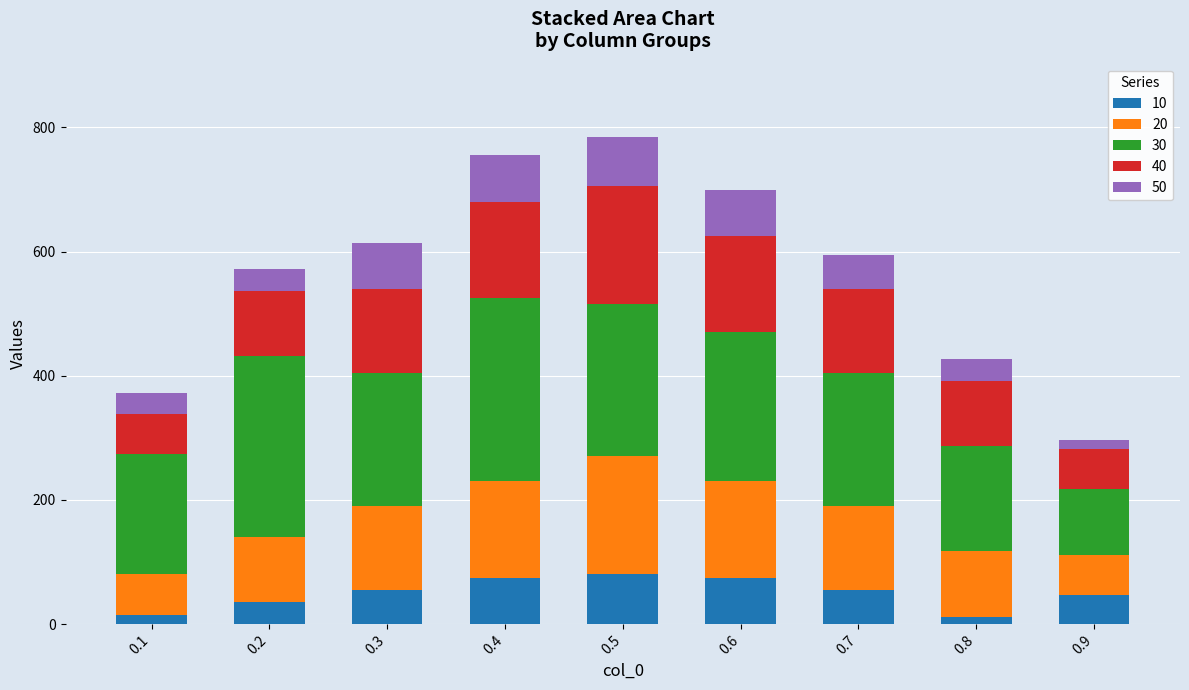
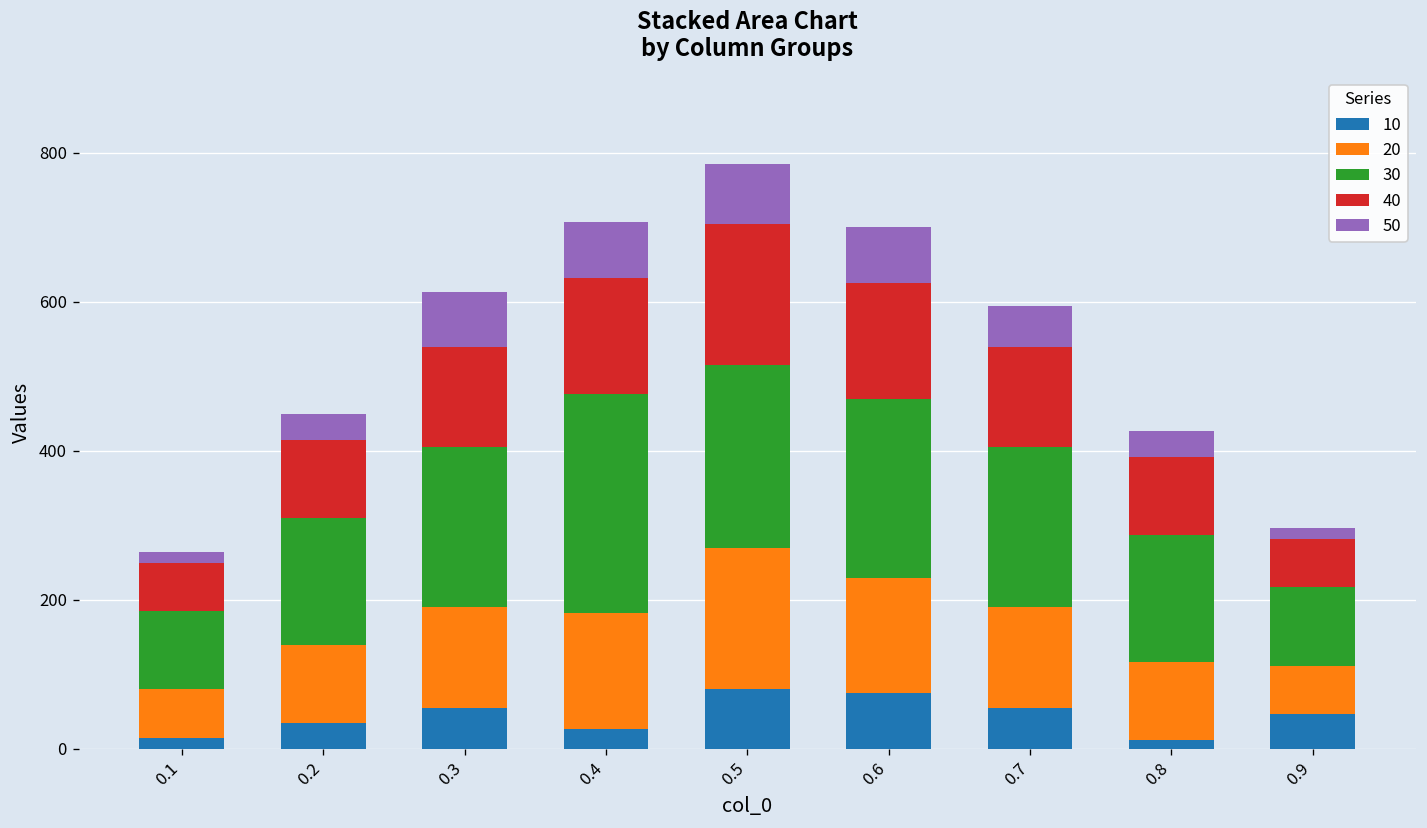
  {
    "10": {
      "0.1": 20,
      "0.2": 40,
      "0.3": 60,
-     "0.4": 80,
+     "0.4": 30,
      "0.5": 80,
      "0.6": 80,
      "0.7": 60,
      "0.8": 10,
      "0.9": 50
    },
    "20": {
      "0.1": 70,
      "0.2": 110,
      "0.3": 140,
      "0.4": 160,
      "0.5": 190,
      "0.6": 160,
      "0.7": 140,
      "0.8": 110,
      "0.9": 70
    },
    "30": {
-     "0.1": 190,
-     "0.2": 290,
+     "0.1": 110,
+     "0.2": 170,
      "0.3": 220,
      "0.4": 300,
      "0.5": 250,
      "0.6": 240,
      "0.7": 220,
      "0.8": 170,
      "0.9": 110
    },
    "40": {
      "0.1": 70,
      "0.2": 110,
      "0.3": 140,
      "0.4": 160,
      "0.5": 190,
      "0.6": 160,
      "0.7": 140,
      "0.8": 110,
      "0.9": 70
    },
    "50": {
-     "0.1": 30,
+     "0.1": 20,
      "0.2": 40,
      "0.3": 70,
      "0.4": 80,
      "0.5": 80,
      "0.6": 80,
      "0.7": 60,
      "0.8": 40,
      "0.9": 20
    }
  }
